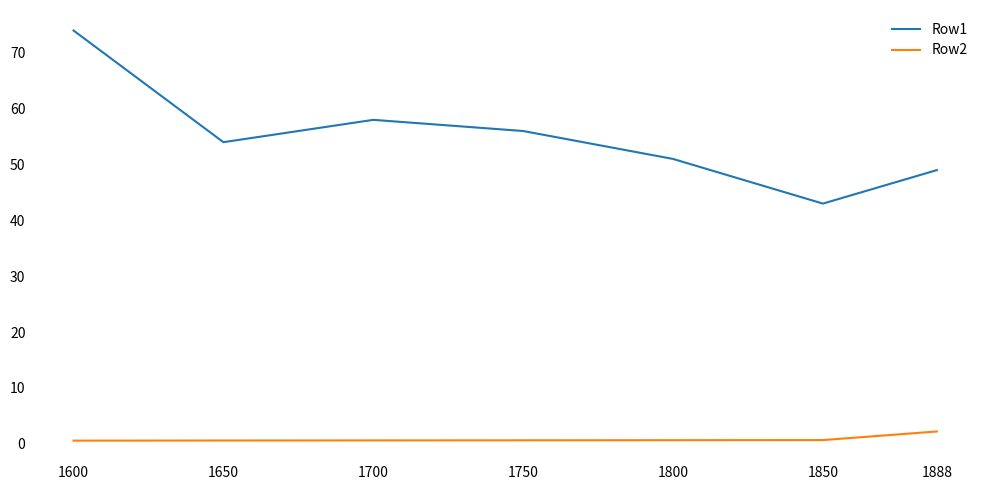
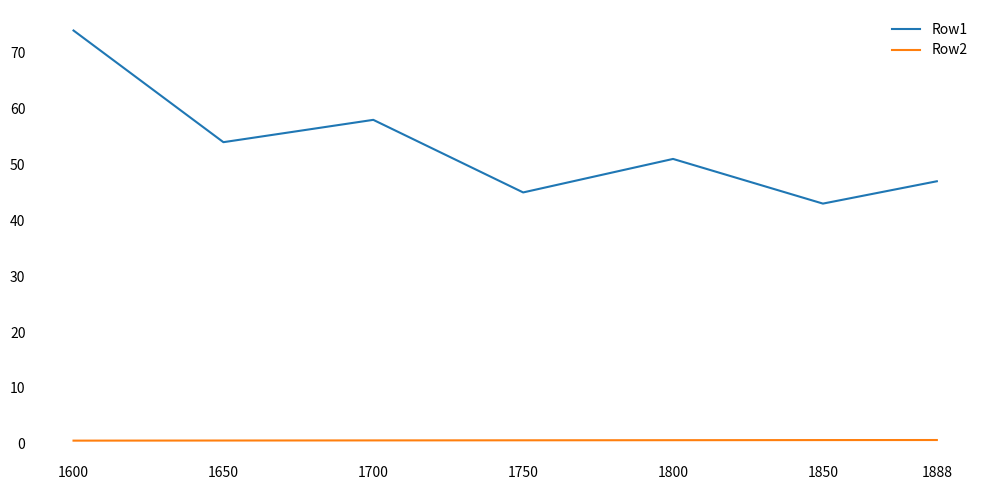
  {
    "Row1": {
      "1600": 74,
      "1650": 54,
      "1700": 58,
-     "1750": 56,
+     "1750": 45,
      "1800": 51,
      "1850": 43,
-     "1888": 49
+     "1888": 47
    },
    "Row2": {
      "1600": 1,
      "1650": 1,
      "1700": 1,
      "1750": 1,
      "1800": 1,
      "1850": 1,
-     "1888": 2
+     "1888": 1
    }
  }
